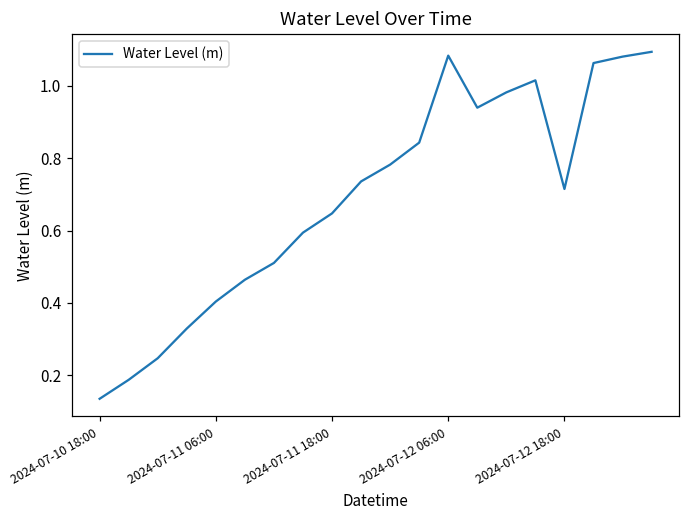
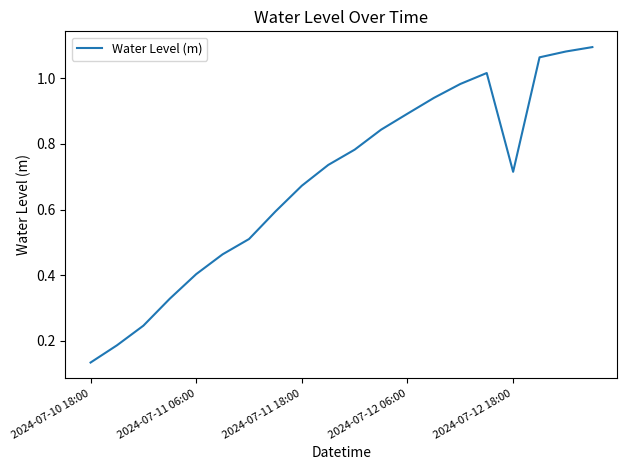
  {
    "2024-07-10 18:00": 0.13,
    "2024-07-11 06:00": 0.40,
-   "2024-07-11 18:00": 0.65,
-   "2024-07-12 06:00": 1.08,
+   "2024-07-11 18:00": 0.67,
+   "2024-07-12 06:00": 0.89,
    "2024-07-12 18:00": 0.71
  }
